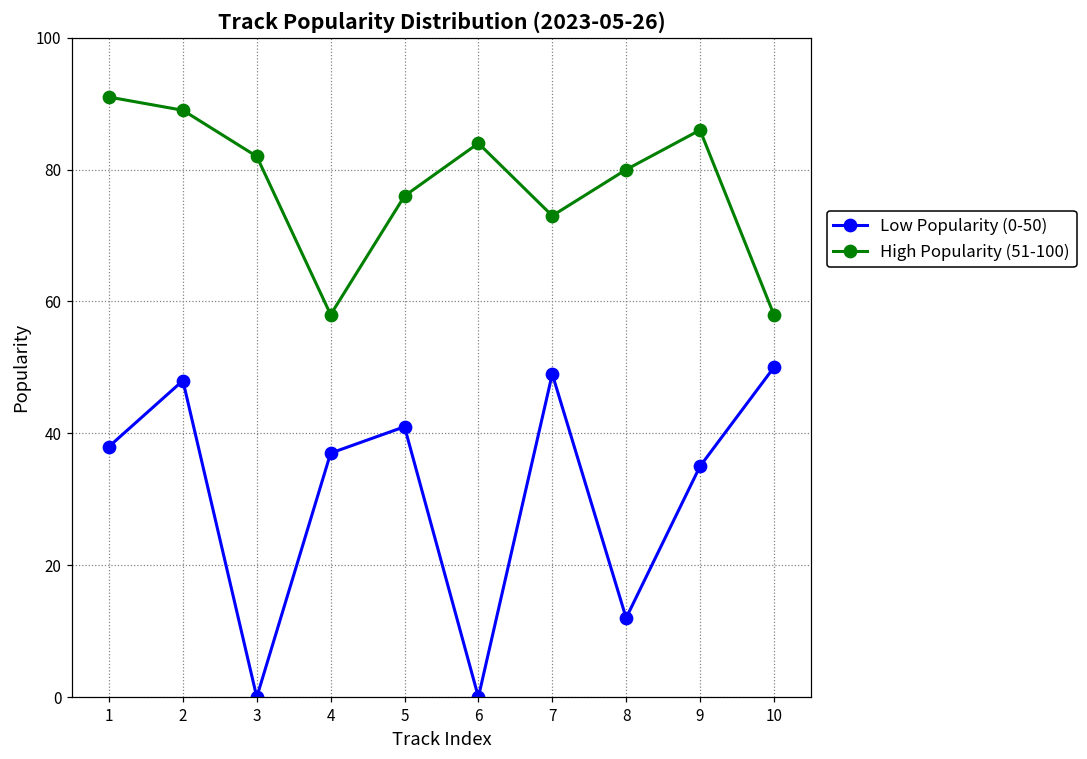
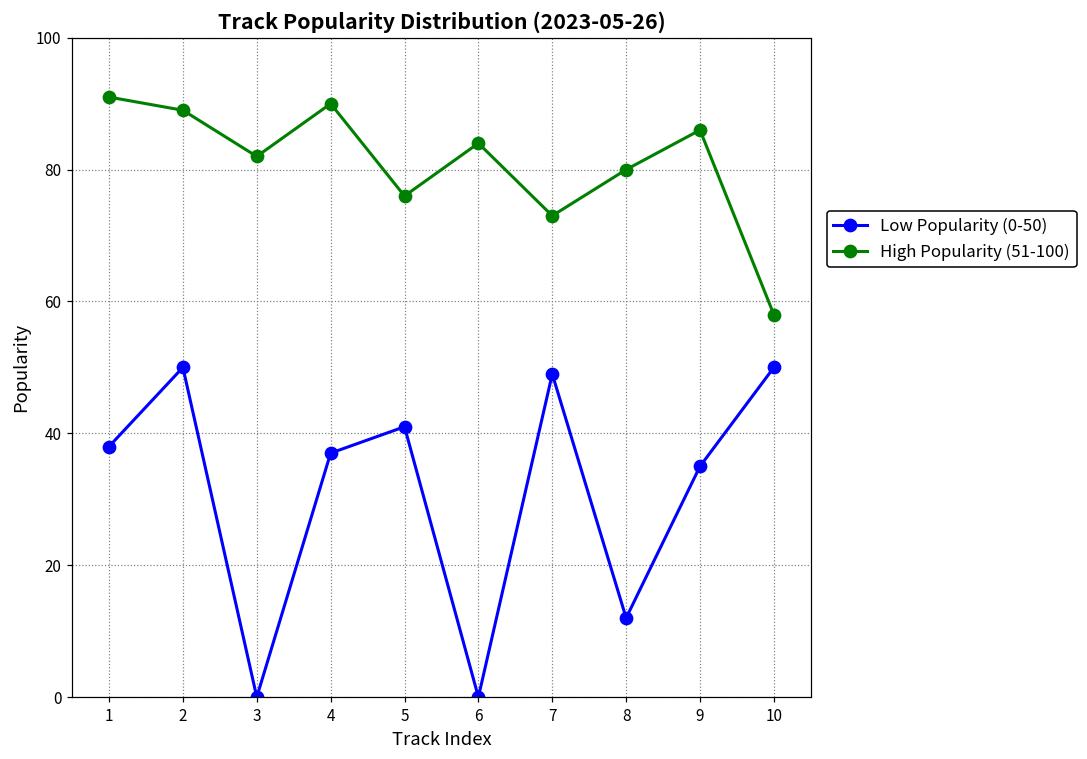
  {
    "Low Popularity (0-50)": {
      "1": 38,
-     "2": 48,
+     "2": 50,
      "3": 0,
      "4": 37,
      "5": 41,
      "6": 0,
      "7": 49,
      "8": 12,
      "9": 35,
      "10": 50
    },
    "High Popularity (51-100)": {
      "1": 91,
      "2": 89,
      "3": 82,
-     "4": 58,
+     "4": 90,
      "5": 76,
      "6": 84,
      "7": 73,
      "8": 80,
      "9": 86,
      "10": 58
    }
  }
